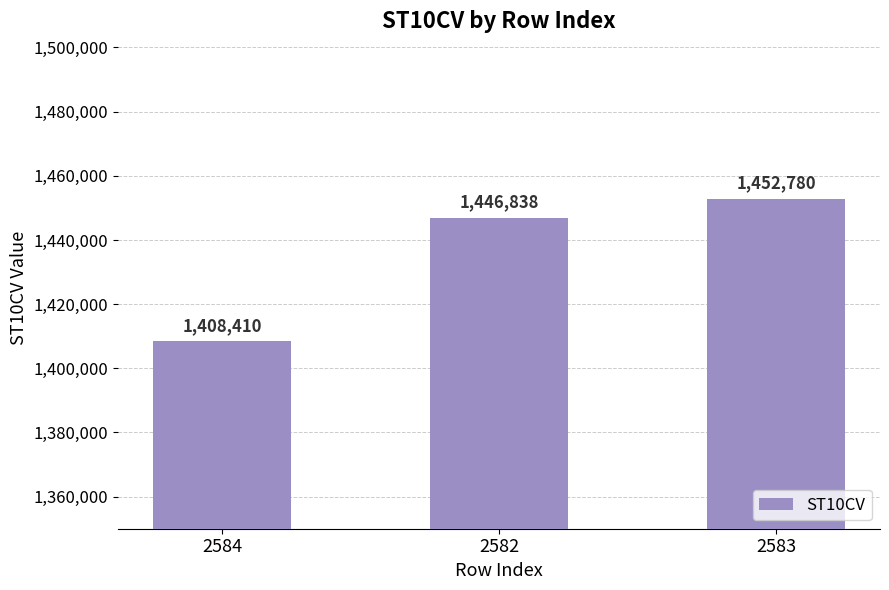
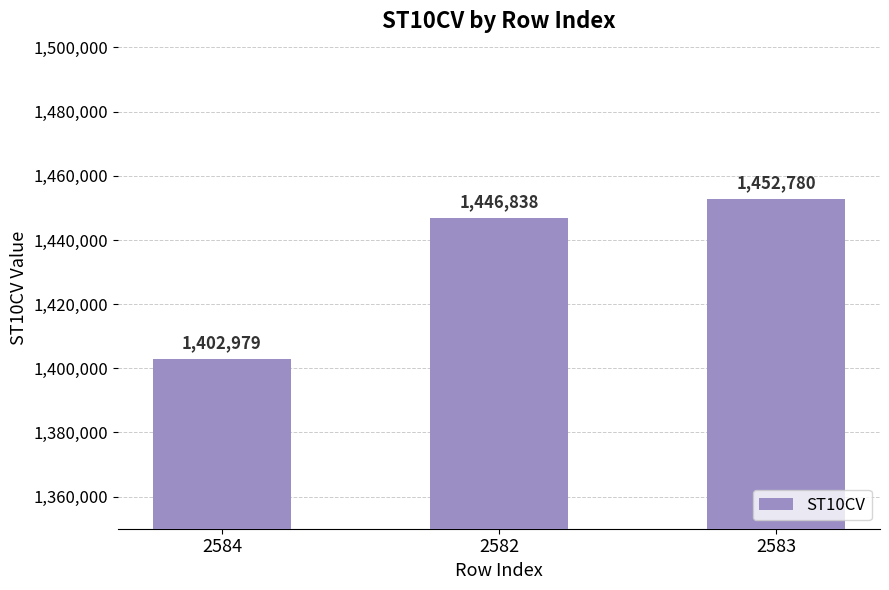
  {
-   "2584": "1,408,410",
+   "2584": "1,402,979",
    "2582": "1,446,838",
    "2583": "1,452,780"
  }
